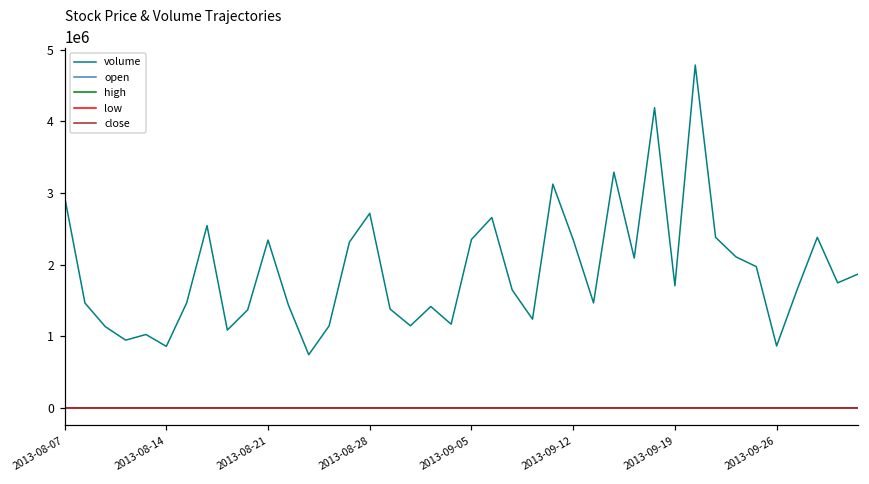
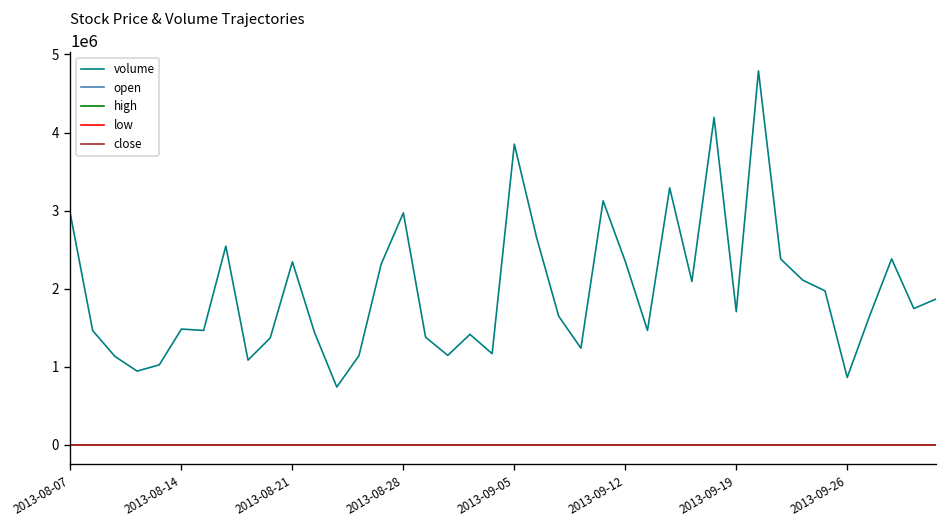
  {
    "volume": {
      "2013-08-07": 2900000,
-     "2013-08-14": 900000,
+     "2013-08-14": 1500000,
      "2013-08-21": 2300000,
-     "2013-08-28": 2700000,
-     "2013-09-05": 2400000,
+     "2013-08-28": 3000000,
+     "2013-09-05": 3900000,
      "2013-09-12": 2300000,
      "2013-09-19": 1700000,
      "2013-09-26": 900000
    },
    "close": {
      "2013-08-07": 0,
      "2013-08-14": 0,
      "2013-08-21": 0,
      "2013-08-28": 0,
      "2013-09-05": 0,
      "2013-09-12": 0,
      "2013-09-19": 0,
      "2013-09-26": 0
    }
  }
